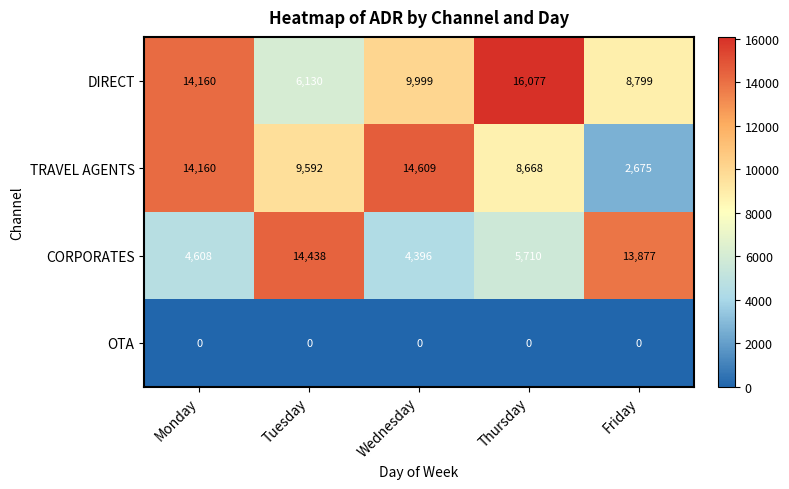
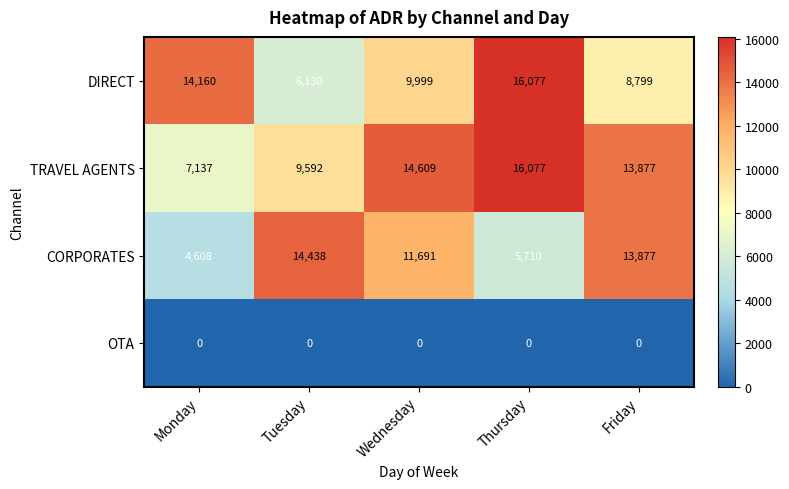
  {
    "DIRECT": {
      "Monday": "14,160",
      "Wednesday": "9,999",
      "Thursday": "16,077",
      "Friday": "8,799"
    },
    "TRAVEL AGENTS": {
-     "Monday": "14,160",
+     "Monday": "7,137",
      "Tuesday": "9,592",
      "Wednesday": "14,609",
-     "Thursday": "8,668",
-     "Friday": "2,675"
+     "Thursday": "16,077",
+     "Friday": "13,877"
    },
    "CORPORATES": {
      "Monday": "4,608",
      "Tuesday": "14,438",
-     "Wednesday": "4,396",
+     "Wednesday": "11,691",
      "Thursday": "5,710",
      "Friday": "13,877"
    },
    "OTA": {
      "Monday": "0",
      "Tuesday": "0",
      "Wednesday": "0",
      "Thursday": "0",
      "Friday": "0"
    }
  }
